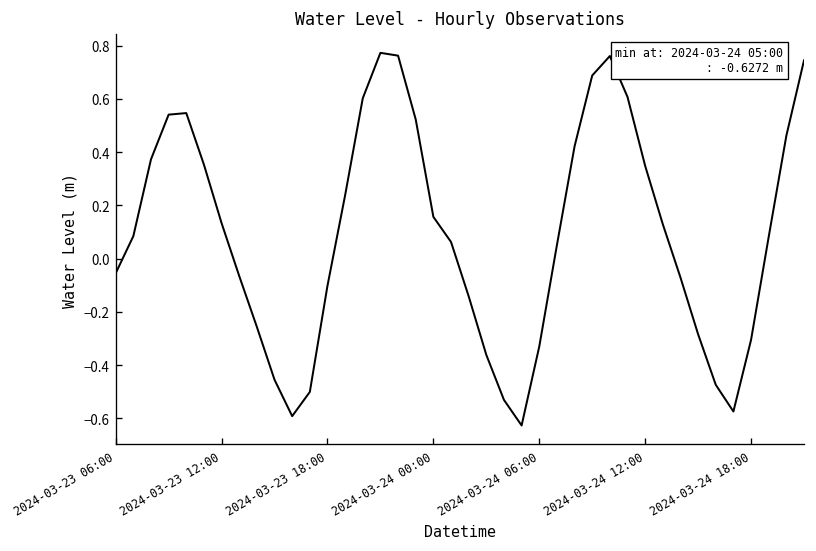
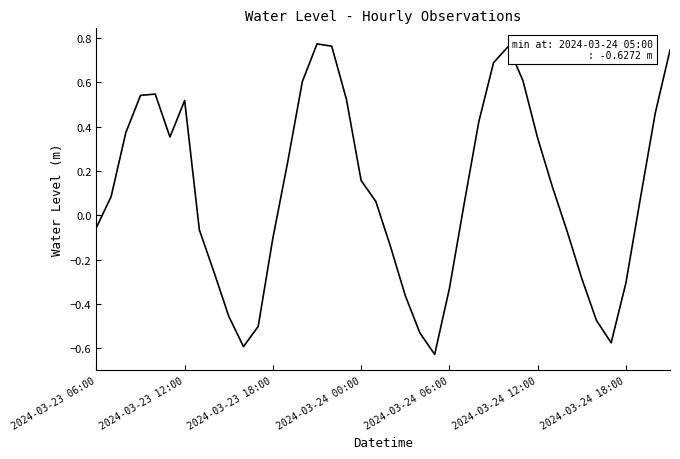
  {
    "2024-03-23 06:00": -0.06,
-   "2024-03-23 12:00": 0.13,
+   "2024-03-23 12:00": 0.52,
    "2024-03-23 18:00": -0.10,
    "2024-03-24 00:00": 0.16,
    "2024-03-24 06:00": -0.33,
    "2024-03-24 12:00": 0.35,
    "2024-03-24 18:00": -0.31
  }
